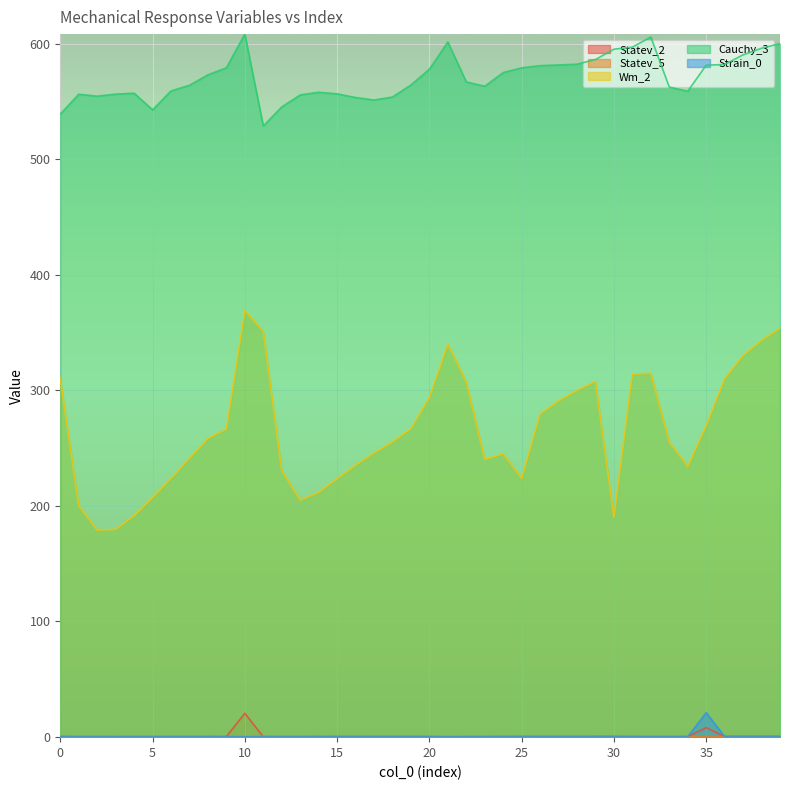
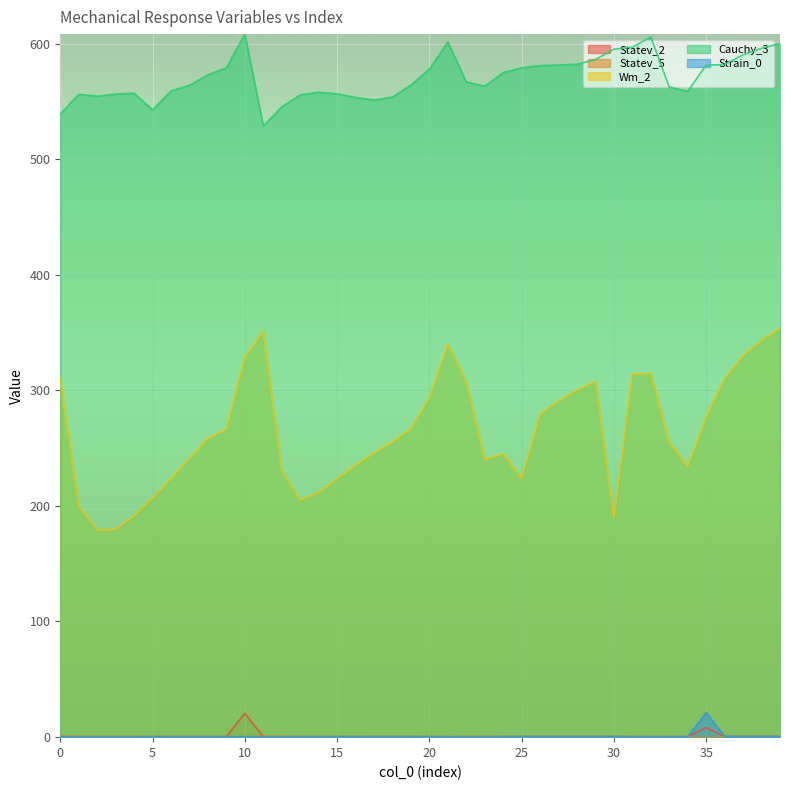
  {
    "Wm_2": {
      "0": 310,
      "5": 207,
-     "10": 369,
+     "10": 329,
      "15": 223,
      "20": 294,
      "25": 224,
      "30": 190,
-     "35": 270
+     "35": 277
    },
    "Cauchy_3": {
      "0": 539,
      "5": 543,
      "10": 609,
      "15": 557,
      "20": 578,
      "25": 579
    },
    "Strain_0": {
      "35": 21
    }
  }
